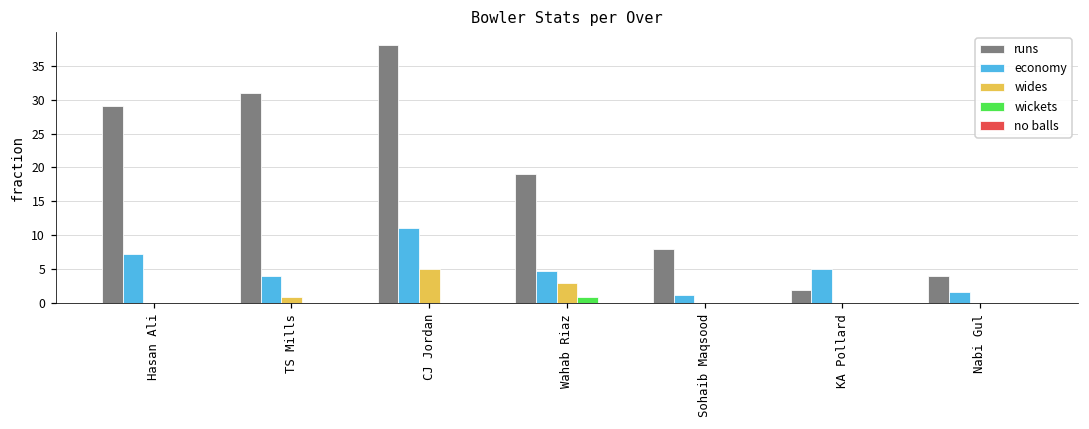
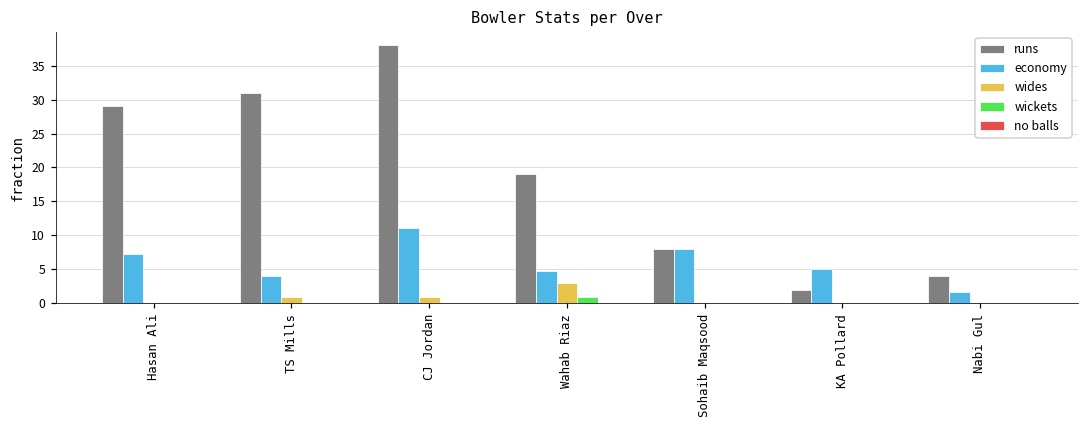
  {
    "runs": {
      "Hasan Ali": 29,
      "TS Mills": 31,
      "CJ Jordan": 38,
      "Wahab Riaz": 19,
      "Sohaib Maqsood": 8,
      "KA Pollard": 2,
      "Nabi Gul": 4
    },
    "economy": {
      "Hasan Ali": 7,
      "TS Mills": 4,
      "CJ Jordan": 11,
      "Wahab Riaz": 5,
-     "Sohaib Maqsood": 1,
+     "Sohaib Maqsood": 8,
      "KA Pollard": 5,
      "Nabi Gul": 2
    },
    "wides": {
      "Hasan Ali": 0,
      "TS Mills": 1,
-     "CJ Jordan": 5,
+     "CJ Jordan": 1,
      "Wahab Riaz": 3,
      "Sohaib Maqsood": 0,
      "KA Pollard": 0,
      "Nabi Gul": 0
    },
    "wickets": {
      "Hasan Ali": 0,
      "TS Mills": 0,
      "CJ Jordan": 0,
      "Wahab Riaz": 1,
      "Sohaib Maqsood": 0,
      "KA Pollard": 0,
      "Nabi Gul": 0
    },
    "no balls": {
      "Hasan Ali": 0,
      "TS Mills": 0,
      "CJ Jordan": 0,
      "Wahab Riaz": 0,
      "Sohaib Maqsood": 0,
      "KA Pollard": 0,
      "Nabi Gul": 0
    }
  }
